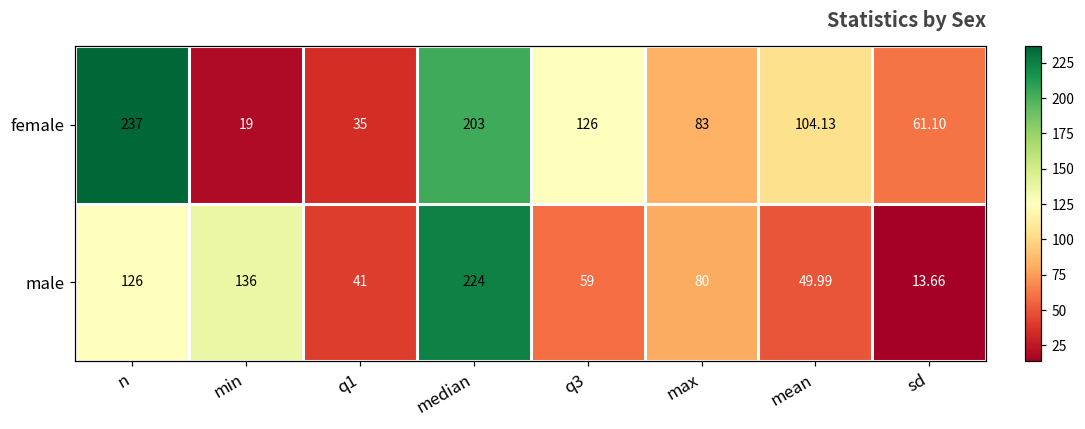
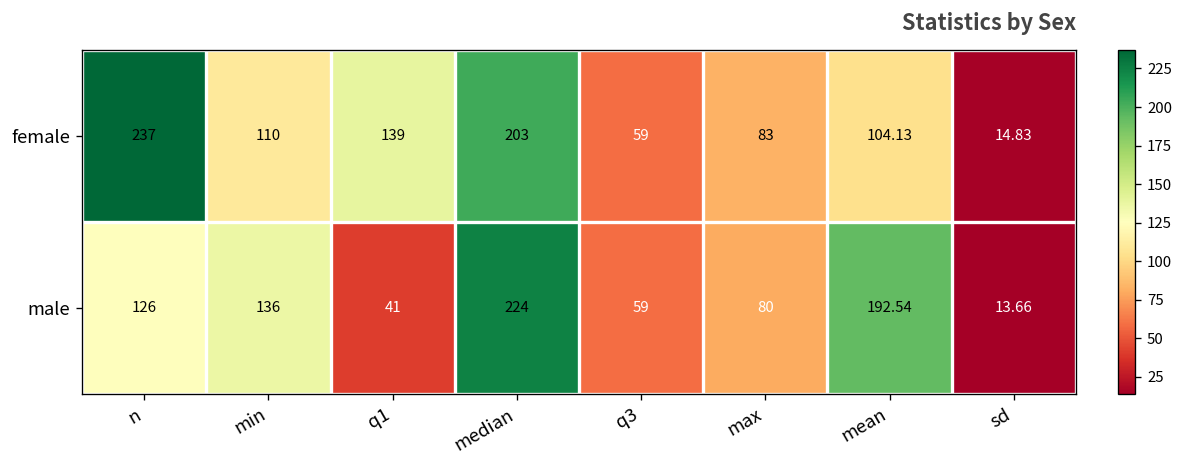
  {
    "female": {
      "n": 237,
-     "min": 19,
-     "q1": 35,
+     "min": 110,
+     "q1": 139,
      "median": 203,
-     "q3": 126,
+     "q3": 59,
      "max": 83,
      "mean": 104.13,
-     "sd": 61.10
+     "sd": 14.83
    },
    "male": {
      "n": 126,
      "min": 136,
      "q1": 41,
      "median": 224,
      "q3": 59,
      "max": 80,
-     "mean": 49.99,
+     "mean": 192.54,
      "sd": 13.66
    }
  }
